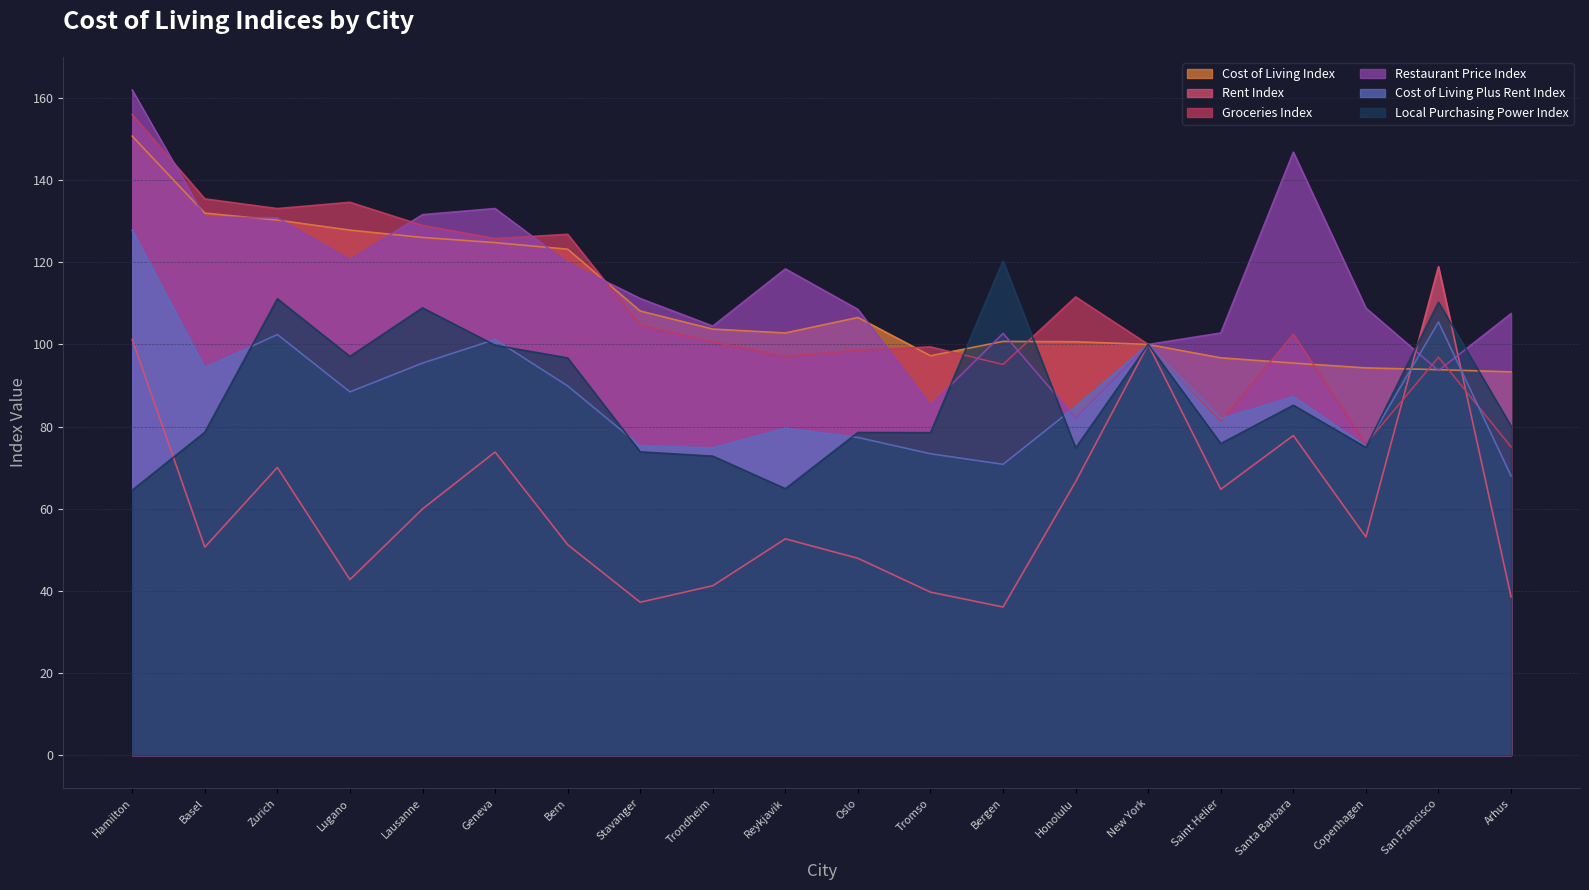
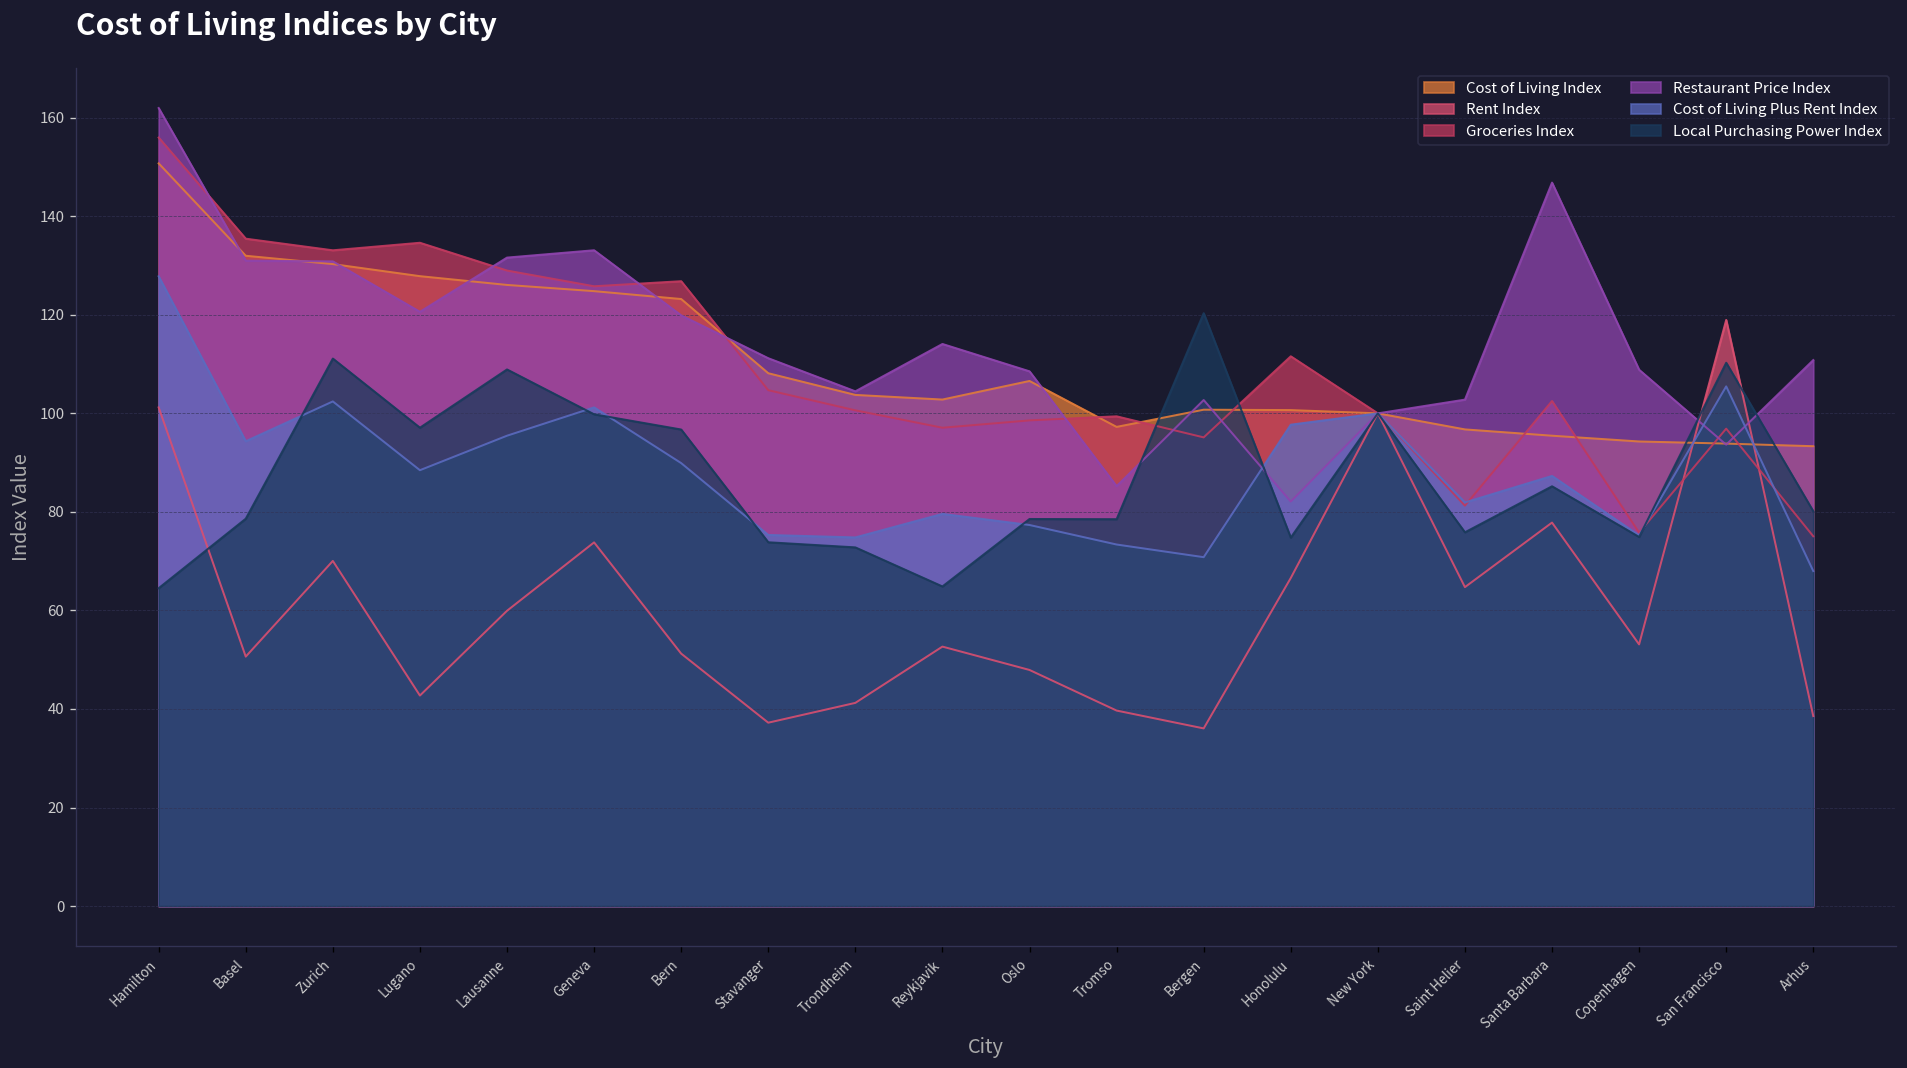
  {
    "Cost of Living Index": {
      "Hamilton": 151,
      "Basel": 132,
      "Lugano": 128,
      "Lausanne": 126,
      "Geneva": 125,
      "Bern": 123,
      "Stavanger": 108,
      "Trondheim": 104,
      "Reykjavik": 103,
      "Oslo": 107,
      "Tromso": 97,
      "Bergen": 101,
      "Honolulu": 101,
      "Saint Helier": 97,
      "Santa Barbara": 95,
      "Copenhagen": 94,
      "Arhus": 93
    },
    "Restaurant Price Index": {
      "Hamilton": 162,
      "Basel": 131,
      "Lugano": 121,
      "Lausanne": 132,
      "Geneva": 133,
      "Bern": 120,
      "Stavanger": 111,
      "Trondheim": 104,
-     "Reykjavik": 118,
+     "Reykjavik": 114,
      "Oslo": 109,
      "Tromso": 85,
      "Bergen": 103,
      "Honolulu": 82,
      "Saint Helier": 103,
      "Santa Barbara": 147,
      "Copenhagen": 109,
-     "Arhus": 108
+     "Arhus": 111
    },
    "Cost of Living Plus Rent Index": {
      "Hamilton": 128,
      "Basel": 94,
      "Zurich": 102,
      "Lugano": 88,
      "Lausanne": 95,
      "Geneva": 101,
      "Bern": 90,
      "Stavanger": 75,
      "Trondheim": 75,
      "Reykjavik": 80,
      "Oslo": 77,
      "Tromso": 73,
      "Bergen": 71,
-     "Honolulu": 85,
+     "Honolulu": 98,
      "Saint Helier": 82,
      "Santa Barbara": 87,
      "San Francisco": 105,
      "Arhus": 68
    },
    "Local Purchasing Power Index": {
      "Hamilton": 65,
      "Basel": 79,
      "Zurich": 111,
      "Lugano": 97,
      "Lausanne": 109,
      "Geneva": 100,
      "Bern": 97,
      "Stavanger": 74,
      "Trondheim": 73,
      "Reykjavik": 65,
      "Oslo": 79,
      "Tromso": 79,
      "Bergen": 120,
      "Honolulu": 75,
      "Saint Helier": 76,
      "Santa Barbara": 85,
      "San Francisco": 110,
      "Arhus": 80
    }
  }
